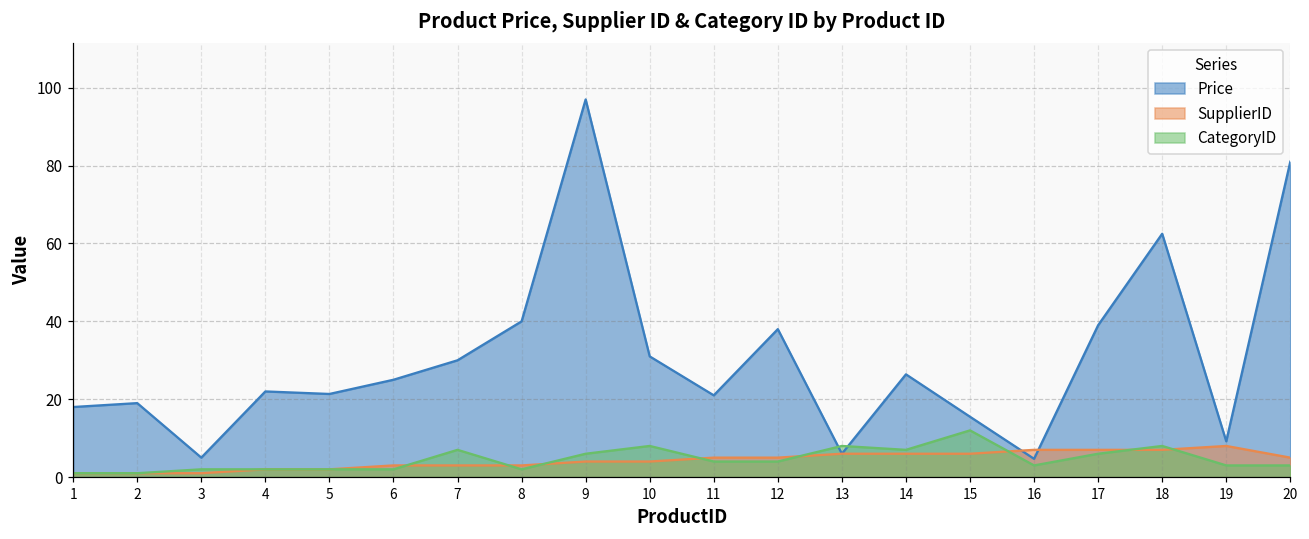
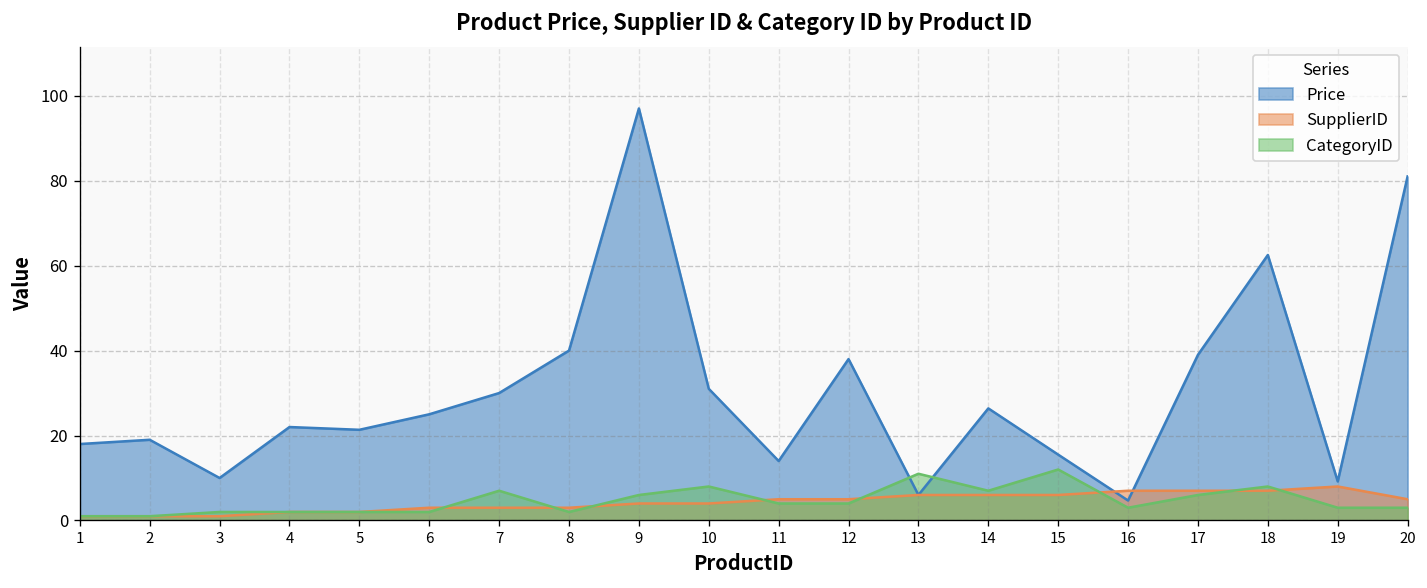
  {
    "Price": {
      "1": 18,
      "2": 19,
-     "3": 5,
+     "3": 10,
      "4": 22,
      "5": 21,
      "6": 25,
      "7": 30,
      "8": 40,
      "9": 97,
      "10": 31,
-     "11": 21,
+     "11": 14,
      "12": 38,
      "14": 26,
      "15": 16,
      "16": 5,
      "17": 39,
      "18": 63,
      "19": 9,
      "20": 81
    },
    "SupplierID": {
      "3": 1,
      "6": 3,
      "7": 3,
      "8": 3,
      "9": 4,
      "10": 4,
      "11": 5,
      "12": 5,
      "14": 6,
      "15": 6,
      "16": 7,
      "17": 7,
      "18": 7,
      "19": 8,
      "20": 5
    },
    "CategoryID": {
      "3": 2,
      "6": 2,
      "7": 7,
      "8": 2,
      "9": 6,
      "10": 8,
      "11": 4,
      "12": 4,
-     "13": 8,
+     "13": 11,
      "14": 7,
      "15": 12,
      "16": 3,
      "17": 6,
      "18": 8,
      "19": 3,
      "20": 3
    }
  }
